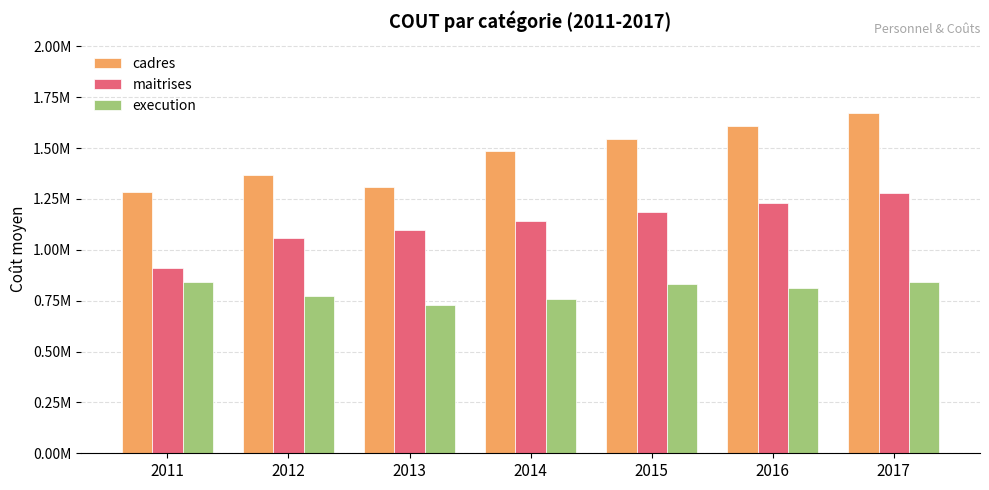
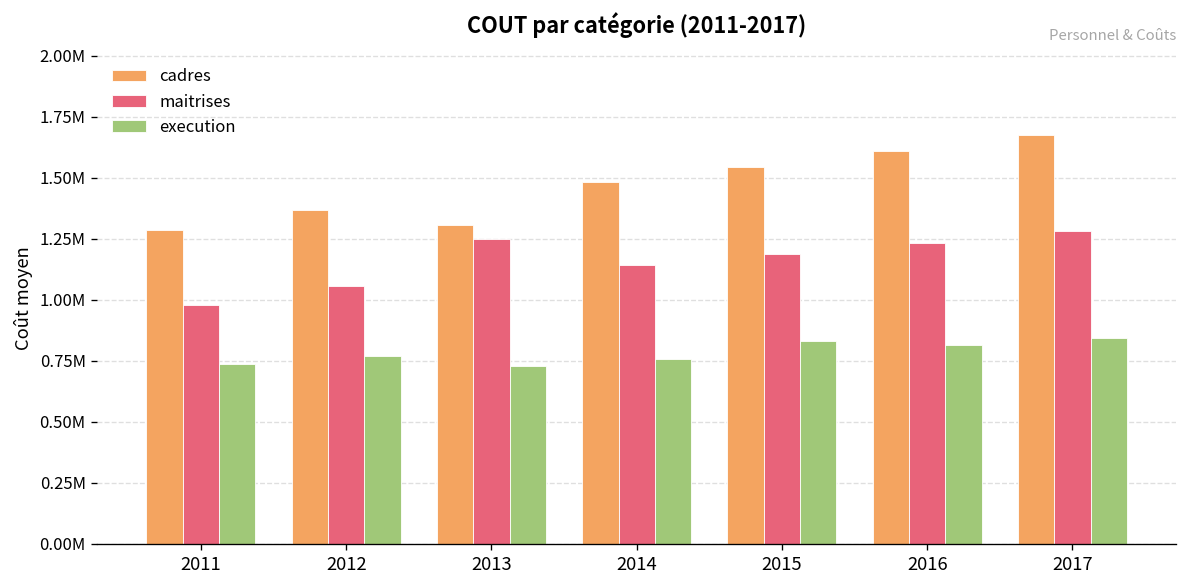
  {
    "cadres": {
      "2011": 1290000,
      "2012": 1370000,
      "2013": 1310000,
      "2014": 1480000,
      "2015": 1540000,
      "2016": 1610000,
      "2017": 1670000
    },
    "maitrises": {
-     "2011": 910000,
+     "2011": 980000,
      "2012": 1060000,
-     "2013": 1100000,
+     "2013": 1250000,
      "2014": 1140000,
      "2015": 1190000,
      "2016": 1230000,
      "2017": 1280000
    },
    "execution": {
-     "2011": 840000,
+     "2011": 740000,
      "2012": 770000,
      "2013": 730000,
      "2014": 760000,
      "2015": 830000,
      "2016": 810000,
      "2017": 840000
    }
  }
